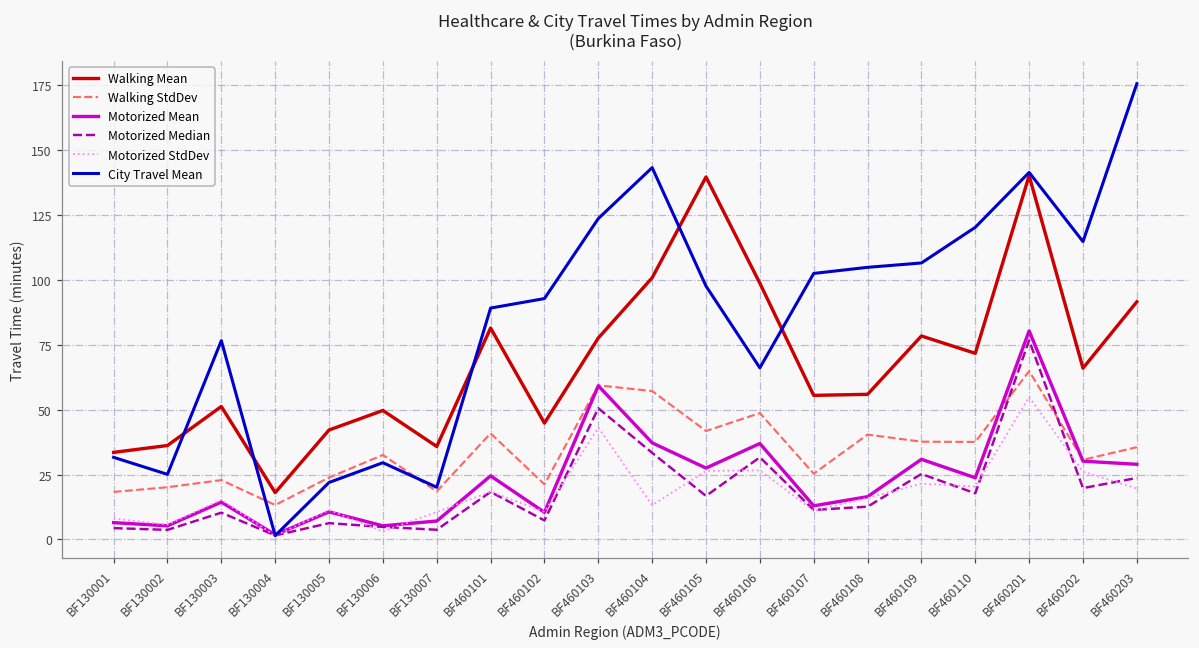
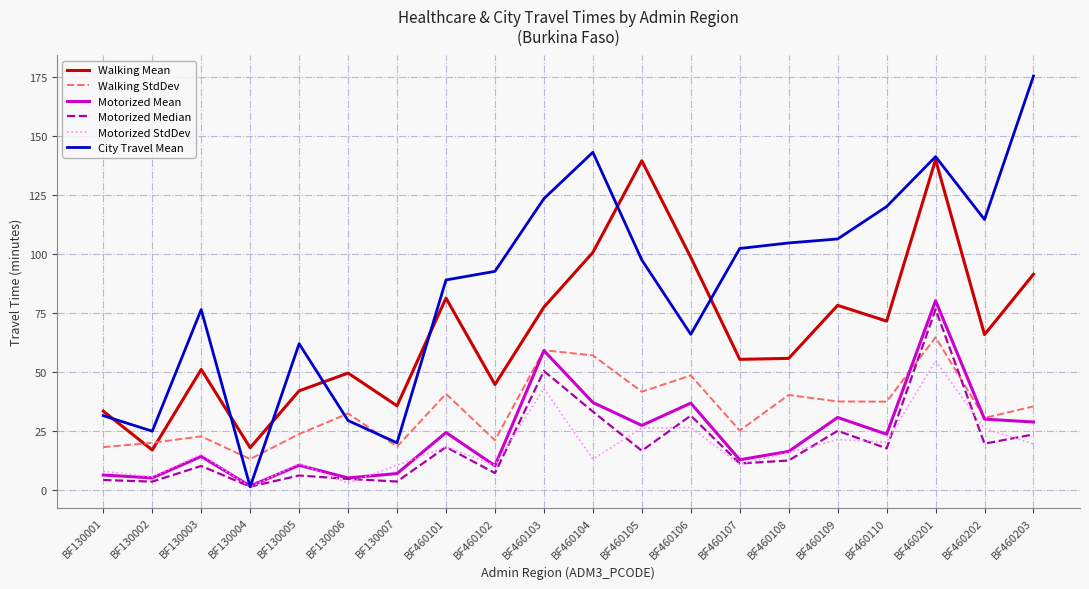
  {
    "Walking Mean": {
      "BF130001": 34,
-     "BF130002": 36,
+     "BF130002": 17,
      "BF130003": 51,
      "BF130004": 18,
      "BF130005": 42,
      "BF130006": 50,
      "BF130007": 36,
      "BF460101": 81,
      "BF460102": 45,
      "BF460103": 78,
      "BF460104": 101,
      "BF460105": 140,
      "BF460106": 99,
      "BF460107": 55,
      "BF460108": 56,
      "BF460109": 78,
      "BF460110": 72,
      "BF460201": 140,
      "BF460202": 66,
      "BF460203": 92
    },
    "Walking StdDev": {
      "BF130001": 18,
      "BF130002": 20,
      "BF130003": 23,
      "BF130004": 13,
      "BF130005": 24,
      "BF130006": 33,
      "BF130007": 19,
      "BF460101": 41,
      "BF460102": 21,
      "BF460104": 57,
      "BF460105": 42,
      "BF460106": 49,
      "BF460107": 25,
      "BF460108": 40,
      "BF460109": 38,
      "BF460110": 38,
      "BF460201": 65,
      "BF460203": 36
    },
    "Motorized StdDev": {
      "BF130001": 8,
      "BF130006": 3,
      "BF130007": 11,
      "BF460103": 43,
      "BF460104": 13,
      "BF460105": 26,
      "BF460106": 27,
      "BF460109": 21,
      "BF460110": 20,
      "BF460201": 55,
      "BF460202": 26,
      "BF460203": 20
    },
    "City Travel Mean": {
      "BF130001": 32,
      "BF130002": 25,
      "BF130003": 77,
-     "BF130005": 22,
+     "BF130005": 62,
      "BF130006": 30,
      "BF130007": 20,
      "BF460101": 89,
      "BF460102": 93,
      "BF460103": 124,
      "BF460104": 143,
      "BF460105": 98,
      "BF460106": 66,
      "BF460107": 102,
      "BF460108": 105,
      "BF460109": 106,
      "BF460110": 120,
      "BF460201": 141,
      "BF460202": 115,
      "BF460203": 175
    }
  }
